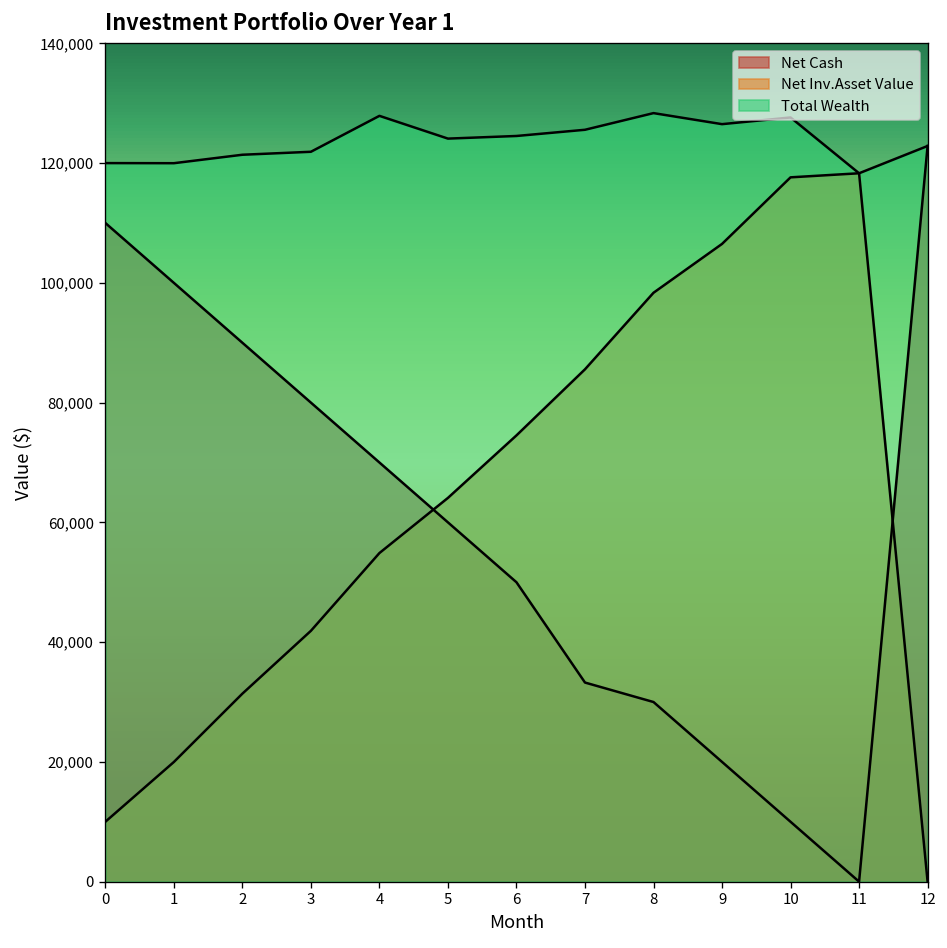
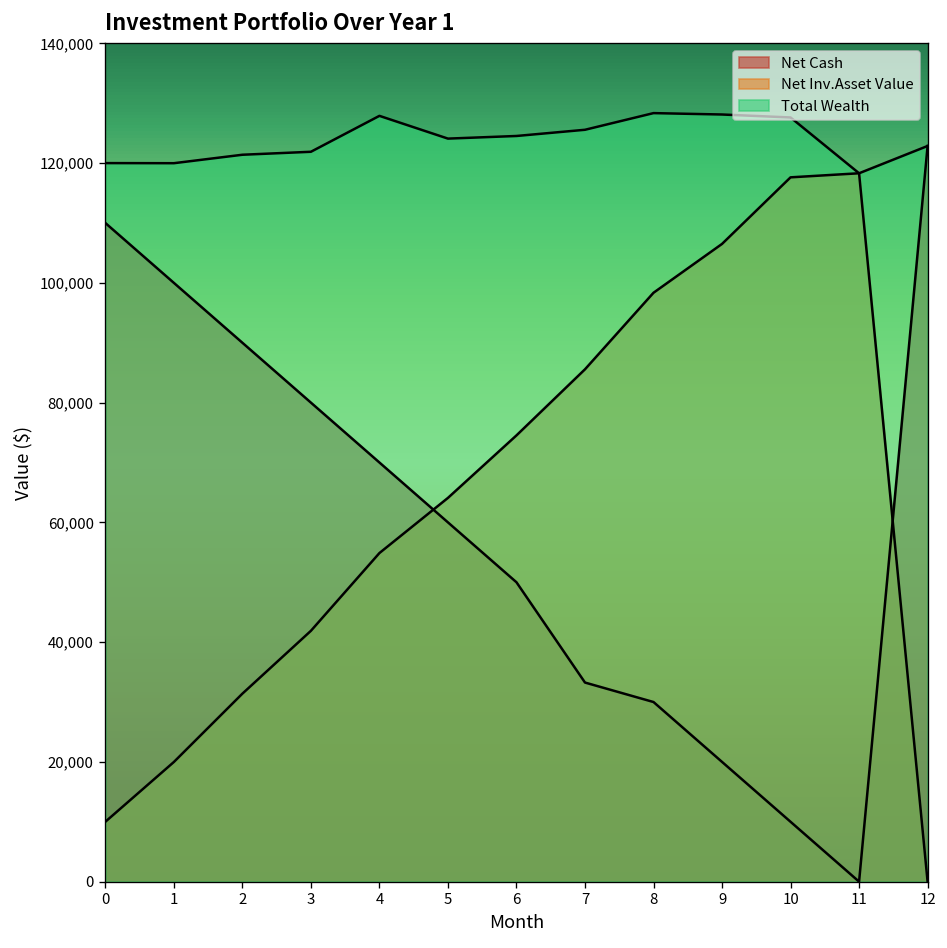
  {
    "Net Cash": {
      "0": "110,000",
      "1": "100,000",
      "2": "90,000",
      "3": "80,000",
      "4": "70,000",
      "5": "60,000",
      "6": "50,000",
      "7": "33,000",
      "8": "30,000",
      "9": "20,000",
      "10": "10,000",
      "11": "0"
    },
    "Net Inv.Asset Value": {
      "0": "10,000",
      "1": "20,000",
      "2": "31,000",
      "3": "42,000",
      "4": "55,000",
      "5": "64,000",
      "6": "75,000",
      "7": "86,000",
      "8": "98,000",
      "9": "107,000",
      "10": "118,000",
      "12": "0"
    },
    "Total Wealth": {
      "0": "120,000",
      "1": "120,000",
      "2": "121,000",
      "3": "122,000",
      "4": "128,000",
      "5": "124,000",
      "6": "125,000",
      "7": "126,000",
      "8": "128,000",
-     "9": "127,000"
+     "9": "128,000"
    }
  }
